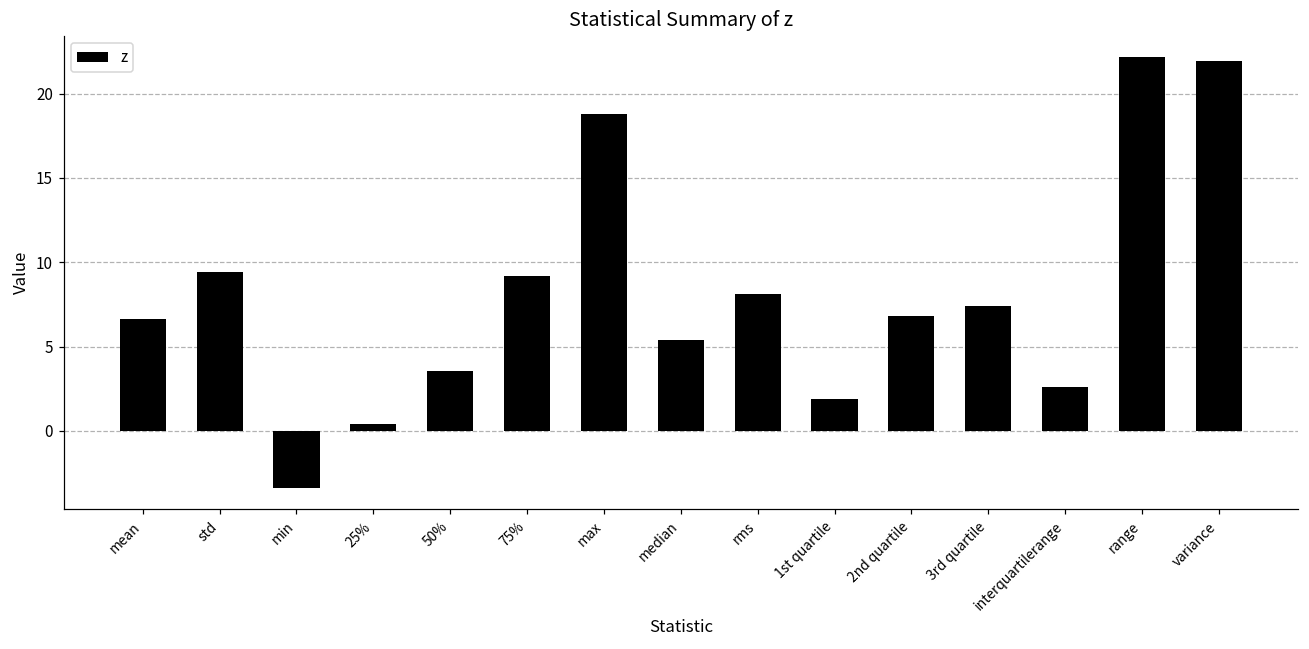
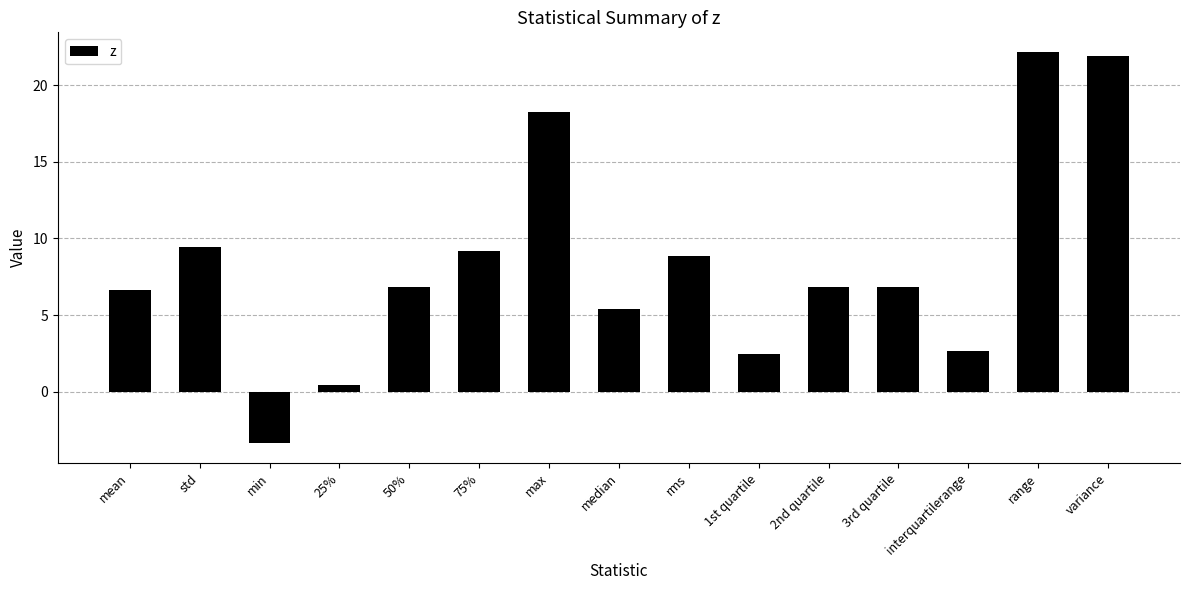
  {
    "mean": 6.7,
    "std": 9.4,
    "min": -3.4,
    "25%": 0.4,
-   "50%": 3.5,
+   "50%": 6.8,
    "75%": 9.2,
-   "max": 18.8,
+   "max": 18.3,
    "median": 5.4,
-   "rms": 8.1,
-   "1st quartile": 1.9,
+   "rms": 8.9,
+   "1st quartile": 2.5,
    "2nd quartile": 6.8,
-   "3rd quartile": 7.4,
+   "3rd quartile": 6.8,
    "interquartilerange": 2.6,
    "range": 22.2,
    "variance": 21.9
  }
